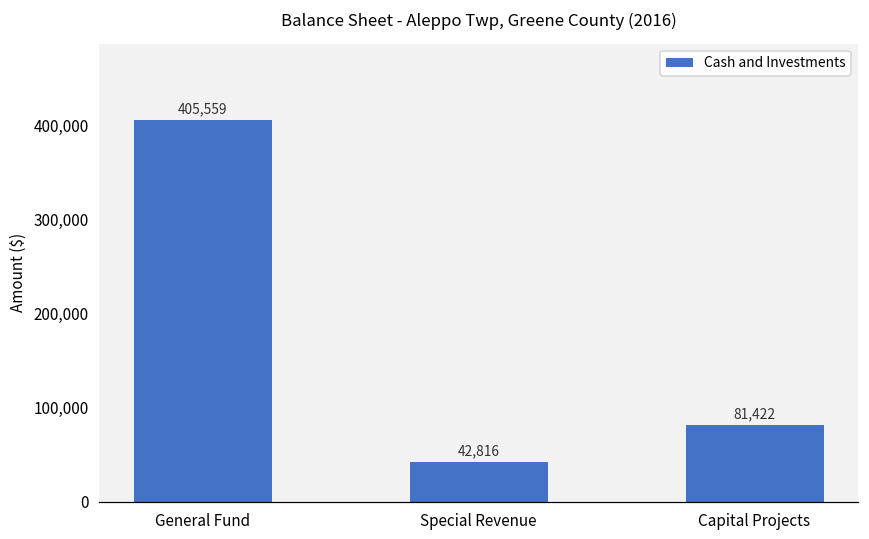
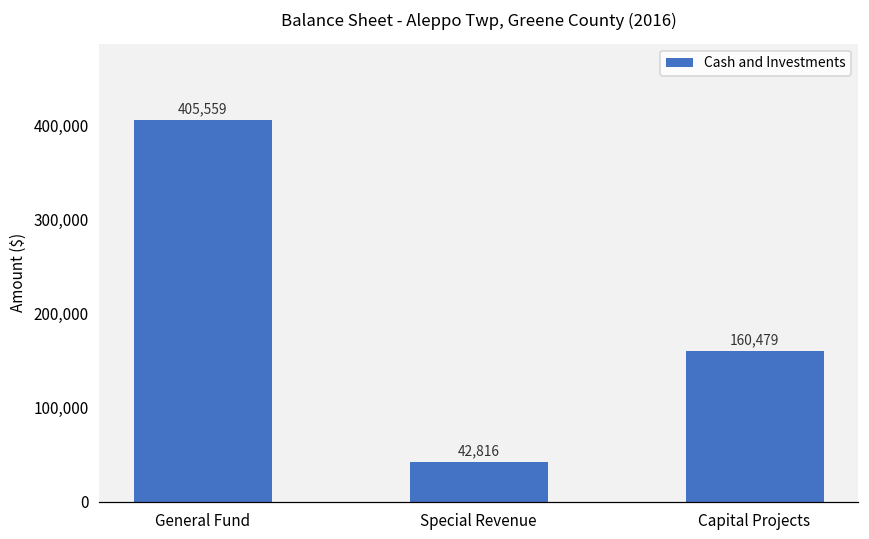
  {
    "General Fund": "405,559",
    "Special Revenue": "42,816",
-   "Capital Projects": "81,422"
+   "Capital Projects": "160,479"
  }
